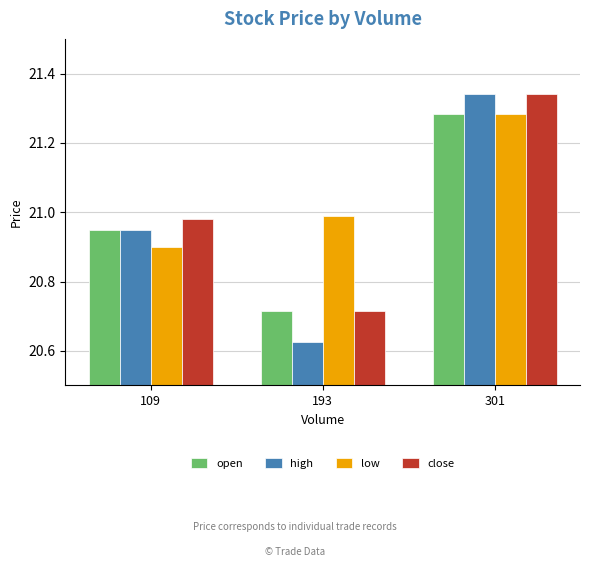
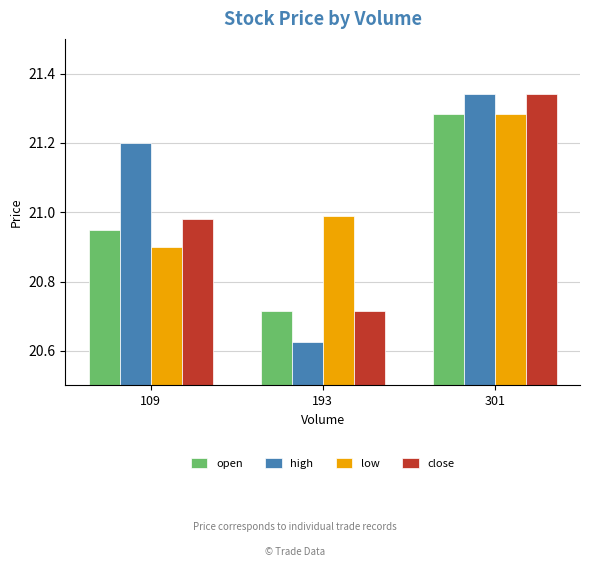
  {
    "open": {
      "109": 20.95,
      "193": 20.71,
      "301": 21.28
    },
    "high": {
-     "109": 20.95,
+     "109": 21.20,
      "193": 20.63,
      "301": 21.34
    },
    "low": {
      "109": 20.90,
      "193": 20.99,
      "301": 21.28
    },
    "close": {
      "109": 20.98,
      "193": 20.71,
      "301": 21.34
    }
  }
